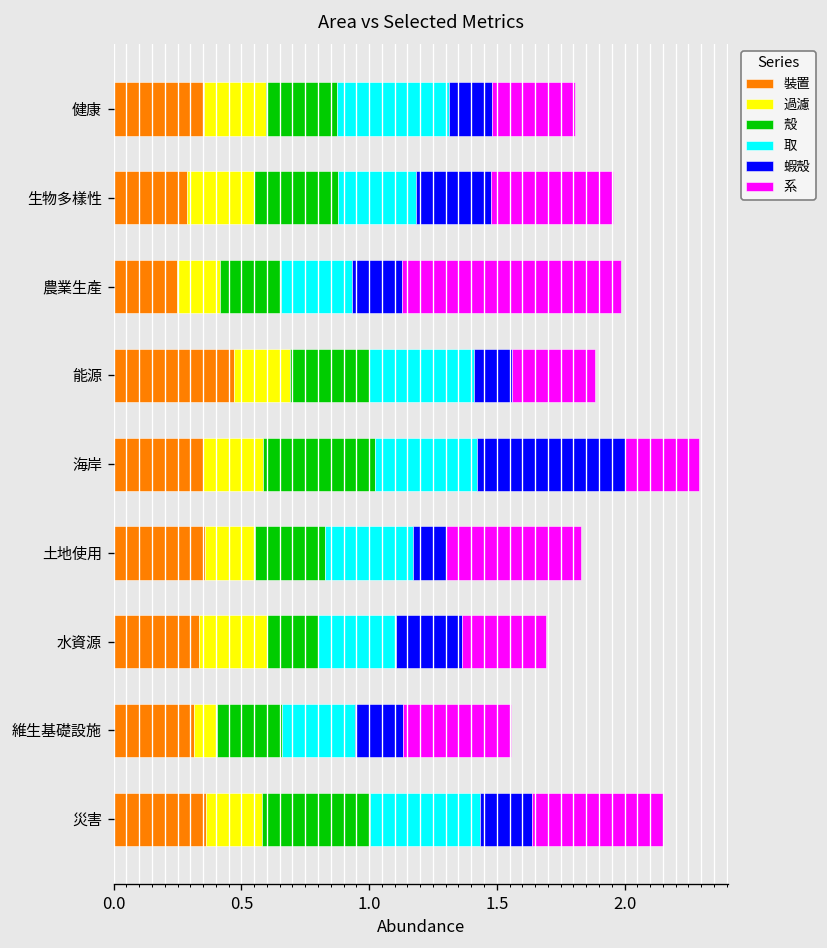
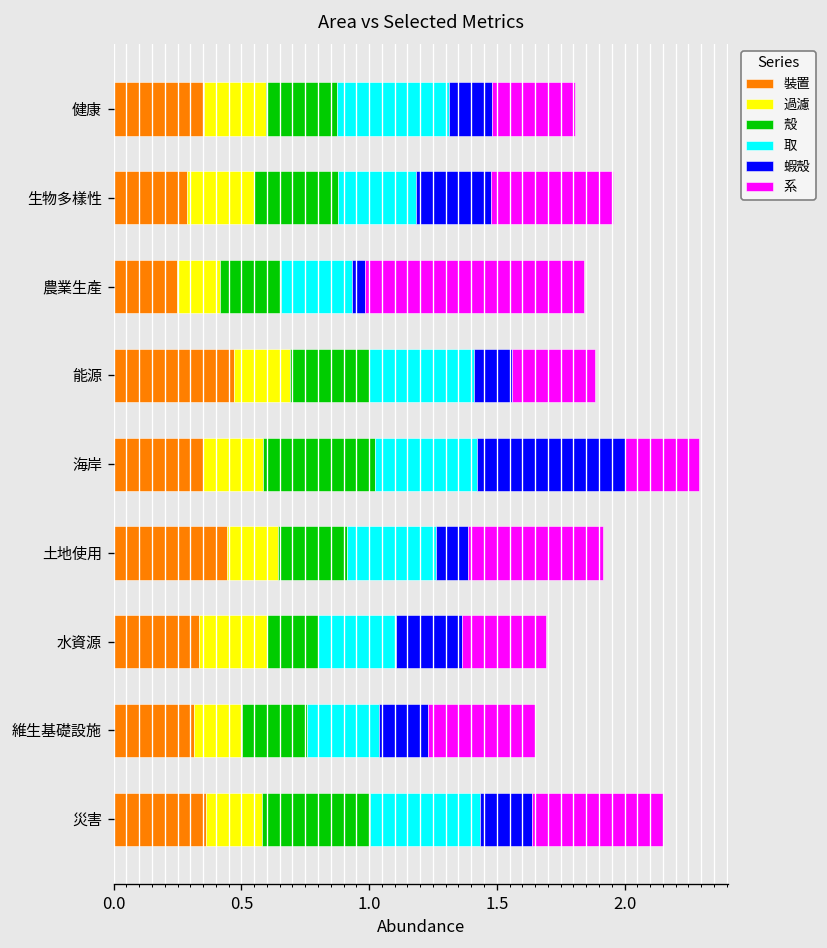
  {
    "裝置": {
      "健康": 0.35,
      "生物多樣性": 0.29,
      "農業生產": 0.25,
      "能源": 0.47,
      "海岸": 0.35,
-     "土地使用": 0.36,
+     "土地使用": 0.44,
      "水資源": 0.34,
      "維生基礎設施": 0.31,
      "災害": 0.36
    },
    "過濾": {
      "健康": 0.24,
      "生物多樣性": 0.26,
      "農業生產": 0.17,
      "能源": 0.22,
      "海岸": 0.24,
      "土地使用": 0.20,
      "水資源": 0.27,
-     "維生基礎設施": 0.09,
+     "維生基礎設施": 0.19,
      "災害": 0.22
    },
    "殼": {
      "健康": 0.28,
      "生物多樣性": 0.33,
      "農業生產": 0.24,
      "能源": 0.31,
      "海岸": 0.44,
      "土地使用": 0.27,
      "水資源": 0.20,
      "維生基礎設施": 0.25,
      "災害": 0.42
    },
    "取": {
      "健康": 0.44,
      "生物多樣性": 0.31,
      "農業生產": 0.28,
      "能源": 0.41,
      "海岸": 0.40,
      "土地使用": 0.35,
      "水資源": 0.30,
      "維生基礎設施": 0.28,
      "災害": 0.43
    },
    "蝦殼": {
      "健康": 0.17,
      "生物多樣性": 0.29,
-     "農業生產": 0.20,
+     "農業生產": 0.05,
      "能源": 0.15,
      "海岸": 0.58,
      "土地使用": 0.13,
      "水資源": 0.26,
      "維生基礎設施": 0.19,
      "災害": 0.20
    },
    "系": {
      "健康": 0.32,
      "生物多樣性": 0.48,
      "農業生產": 0.86,
      "能源": 0.32,
      "海岸": 0.29,
      "土地使用": 0.53,
      "水資源": 0.33,
      "維生基礎設施": 0.42,
      "災害": 0.51
    }
  }
